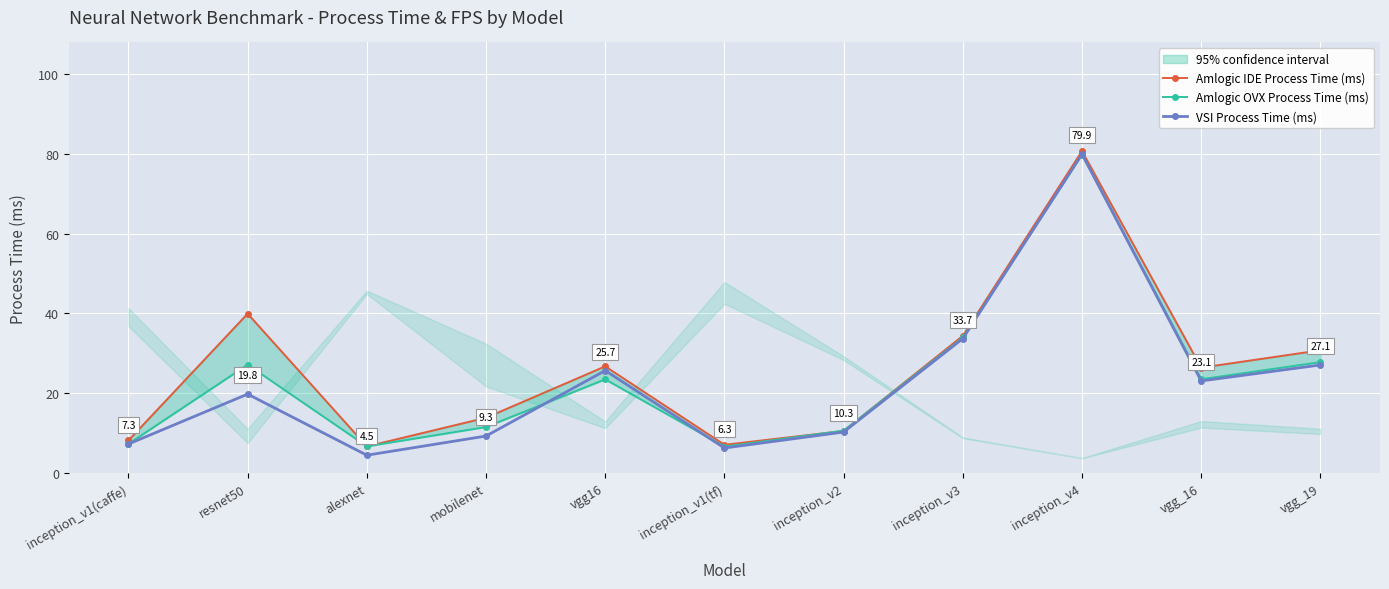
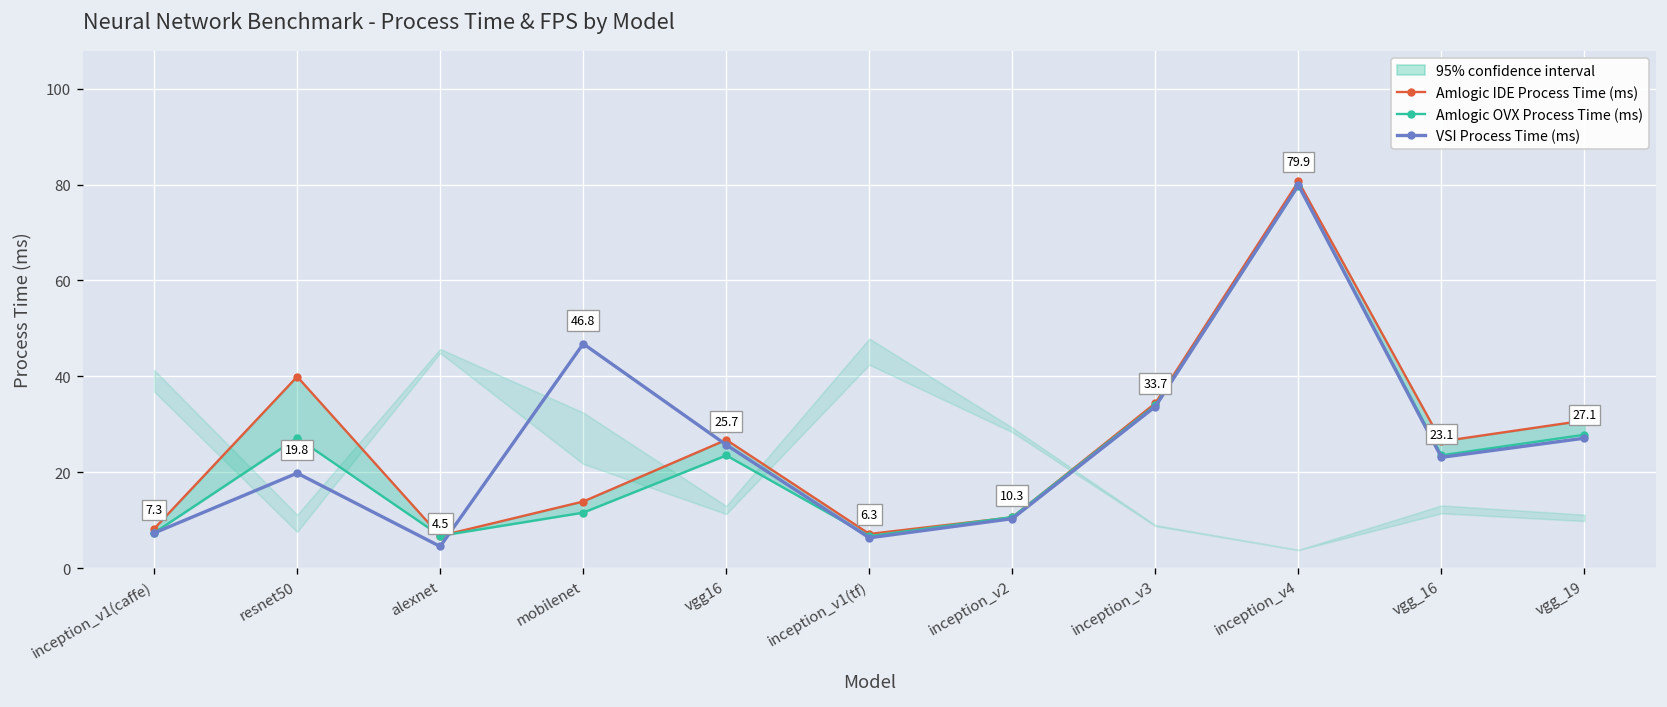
  {
    "VSI Process Time (ms)": {
-     "mobilenet": 9.3
+     "mobilenet": 46.8
    }
  }
